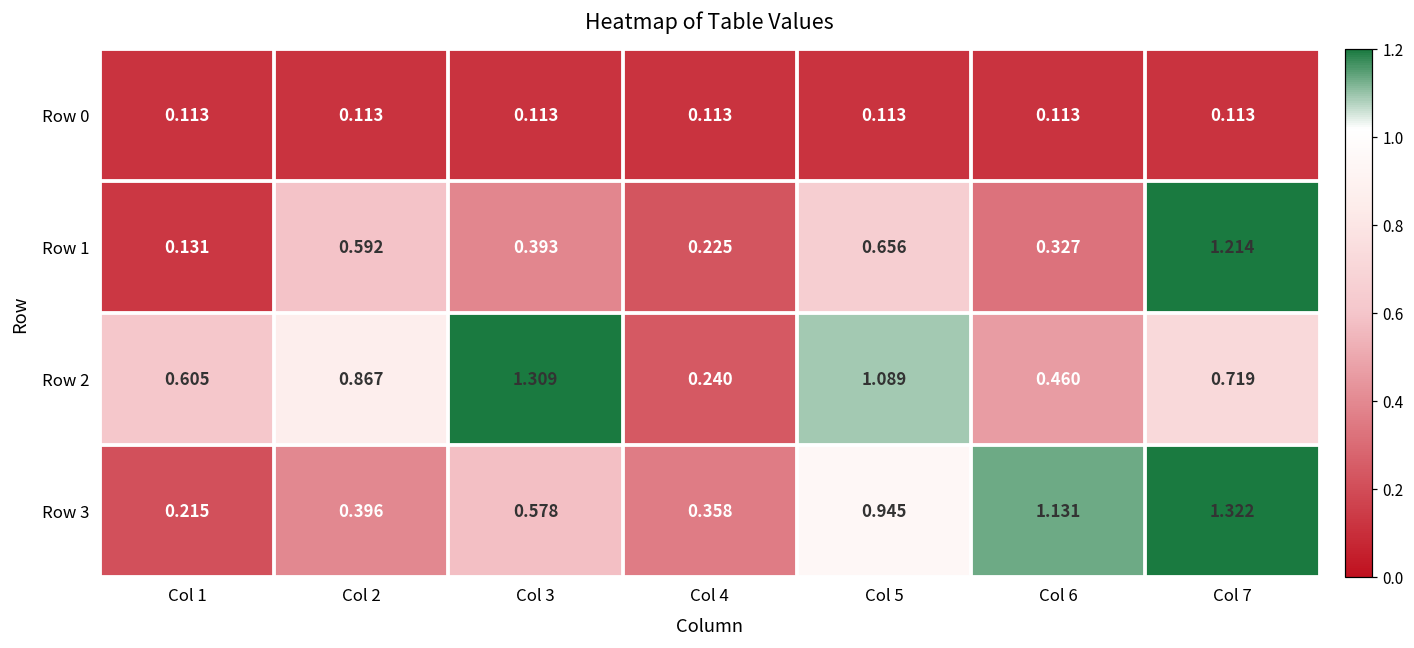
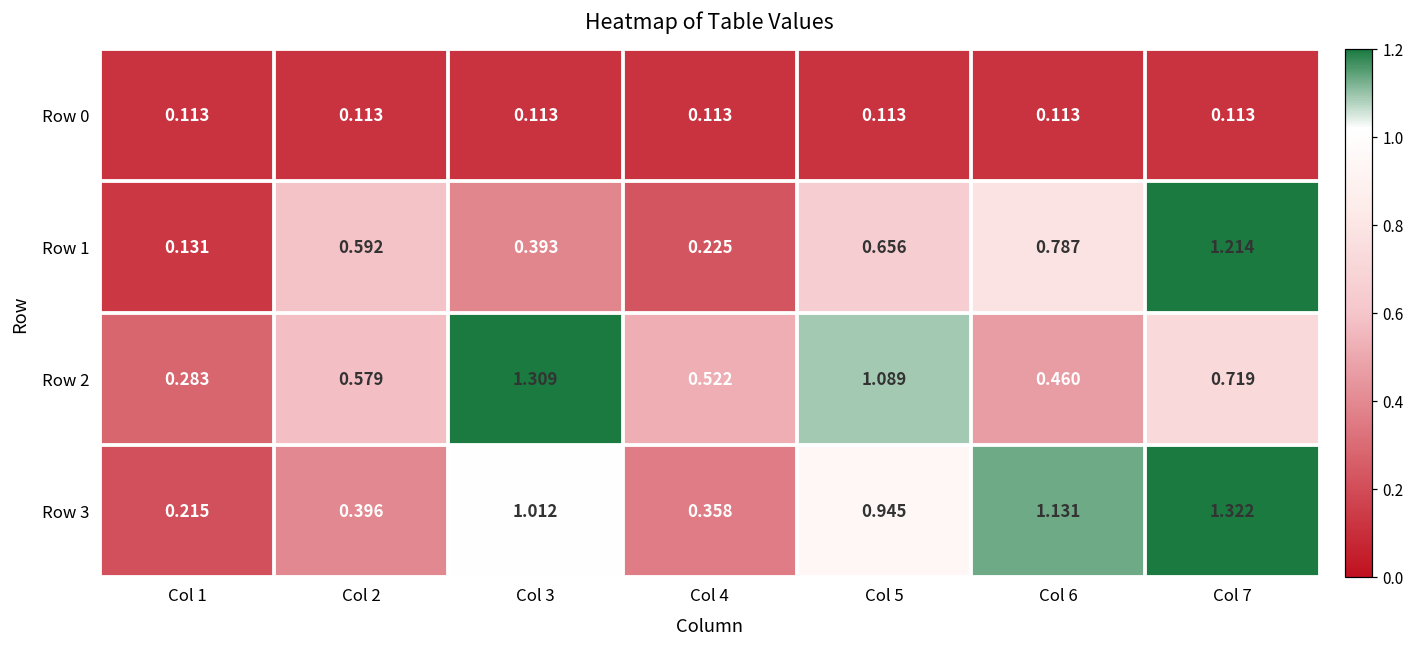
  {
    "Row 0": {
      "Col 1": 0.113,
      "Col 2": 0.113,
      "Col 3": 0.113,
      "Col 4": 0.113,
      "Col 5": 0.113,
      "Col 6": 0.113,
      "Col 7": 0.113
    },
    "Row 1": {
      "Col 1": 0.131,
      "Col 2": 0.592,
      "Col 3": 0.393,
      "Col 4": 0.225,
      "Col 5": 0.656,
-     "Col 6": 0.327,
+     "Col 6": 0.787,
      "Col 7": 1.214
    },
    "Row 2": {
-     "Col 1": 0.605,
-     "Col 2": 0.867,
+     "Col 1": 0.283,
+     "Col 2": 0.579,
      "Col 3": 1.309,
-     "Col 4": 0.240,
+     "Col 4": 0.522,
      "Col 5": 1.089,
      "Col 6": 0.460,
      "Col 7": 0.719
    },
    "Row 3": {
      "Col 1": 0.215,
      "Col 2": 0.396,
-     "Col 3": 0.578,
+     "Col 3": 1.012,
      "Col 4": 0.358,
      "Col 5": 0.945,
      "Col 6": 1.131,
      "Col 7": 1.322
    }
  }
